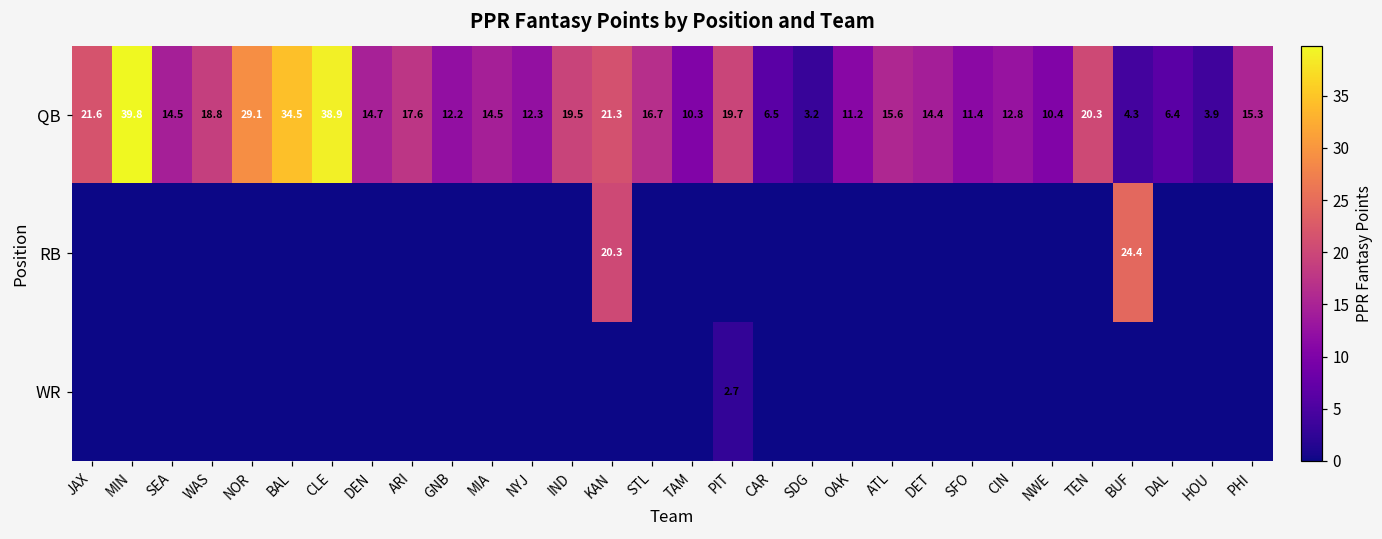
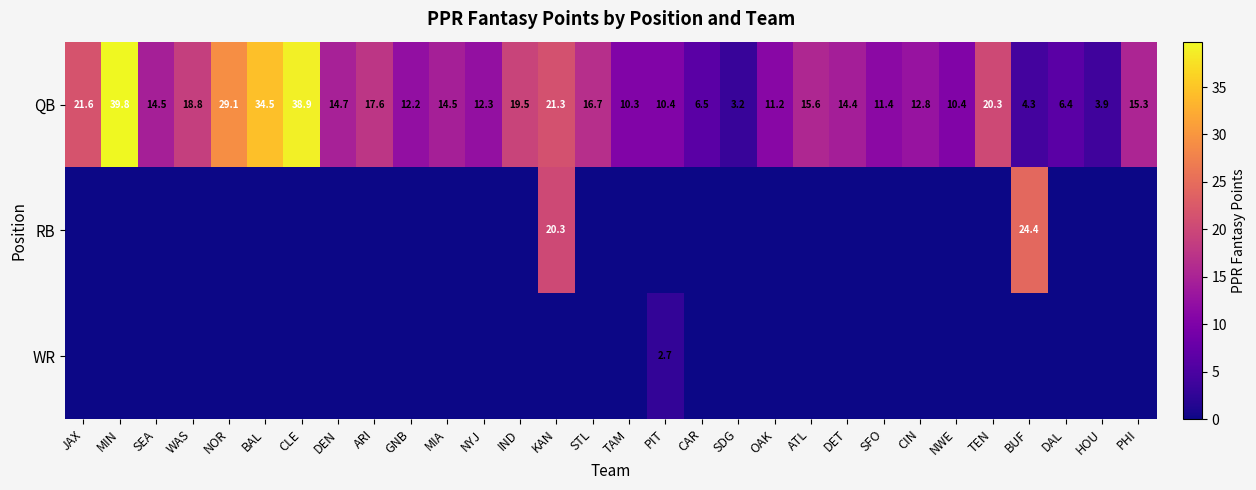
  {
    "QB": {
      "JAX": 21.6,
      "MIN": 39.8,
      "SEA": 14.5,
      "WAS": 18.8,
      "NOR": 29.1,
      "BAL": 34.5,
      "CLE": 38.9,
      "DEN": 14.7,
      "ARI": 17.6,
      "GNB": 12.2,
      "MIA": 14.5,
      "NYJ": 12.3,
      "IND": 19.5,
      "KAN": 21.3,
      "STL": 16.7,
      "TAM": 10.3,
-     "PIT": 19.7,
+     "PIT": 10.4,
      "CAR": 6.5,
      "SDG": 3.2,
      "OAK": 11.2,
      "ATL": 15.6,
      "DET": 14.4,
      "SFO": 11.4,
      "CIN": 12.8,
      "NWE": 10.4,
      "TEN": 20.3,
      "BUF": 4.3,
      "DAL": 6.4,
      "HOU": 3.9,
      "PHI": 15.3
    },
    "RB": {
      "KAN": 20.3,
      "BUF": 24.4
    },
    "WR": {
      "PIT": 2.7
    }
  }
